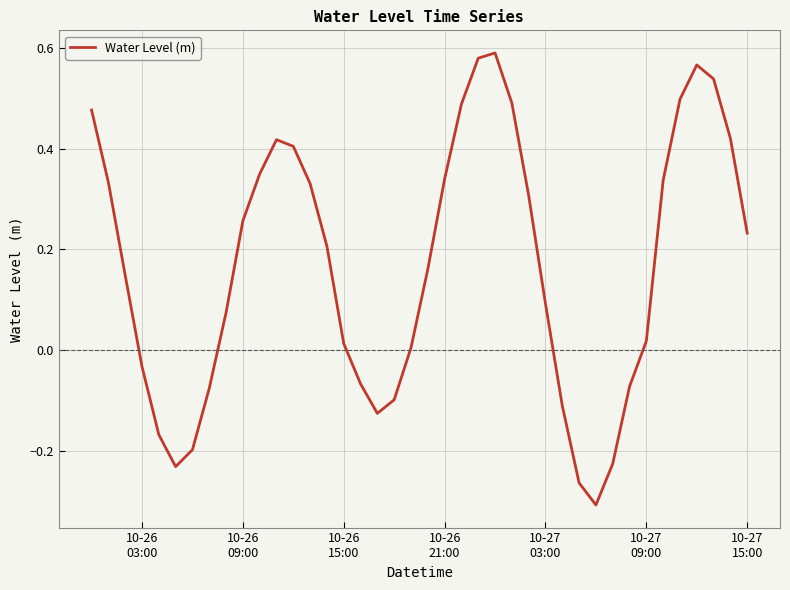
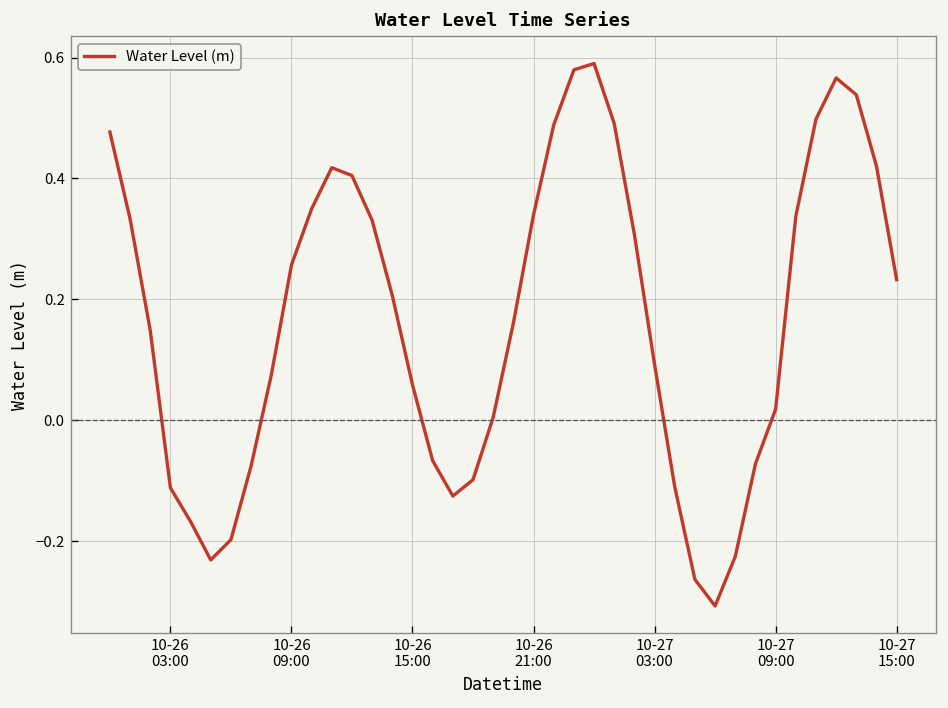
  {
-   "10-26 03:00": -0.03,
+   "10-26 03:00": -0.11,
    "10-26 09:00": 0.26,
-   "10-26 15:00": 0.01,
+   "10-26 15:00": 0.06,
    "10-26 21:00": 0.34,
    "10-27 03:00": 0.09,
    "10-27 09:00": 0.02,
    "10-27 15:00": 0.23
  }
